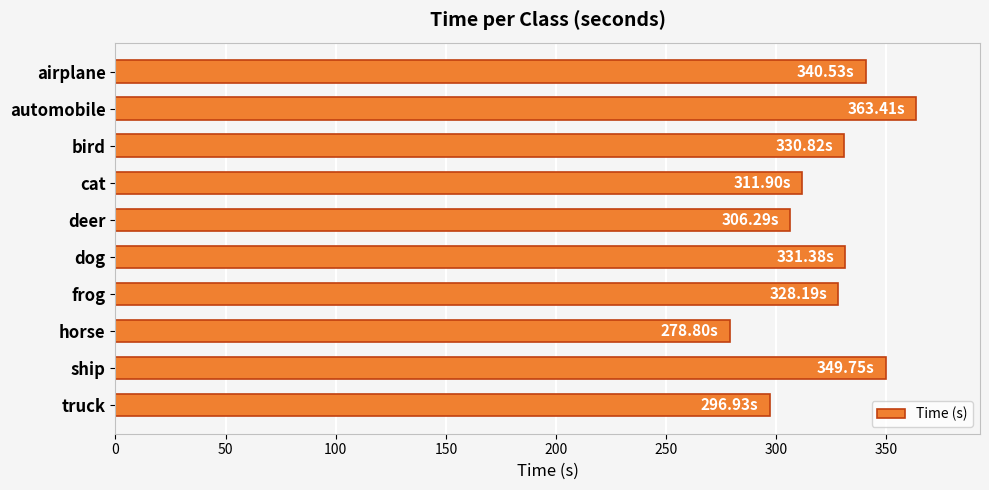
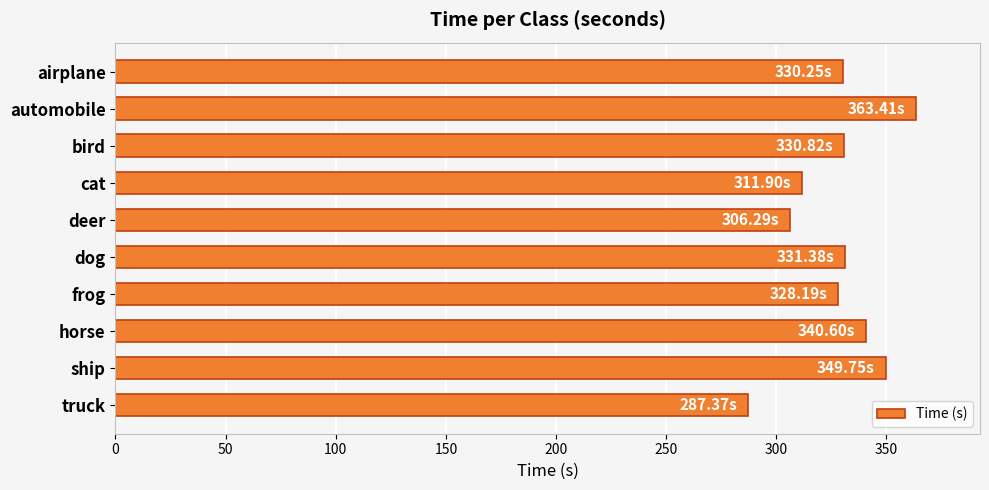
  {
-   "airplane": "340.53s",
+   "airplane": "330.25s",
    "automobile": "363.41s",
    "bird": "330.82s",
    "cat": "311.90s",
    "deer": "306.29s",
    "dog": "331.38s",
    "frog": "328.19s",
-   "horse": "278.80s",
+   "horse": "340.60s",
    "ship": "349.75s",
-   "truck": "296.93s"
+   "truck": "287.37s"
  }
